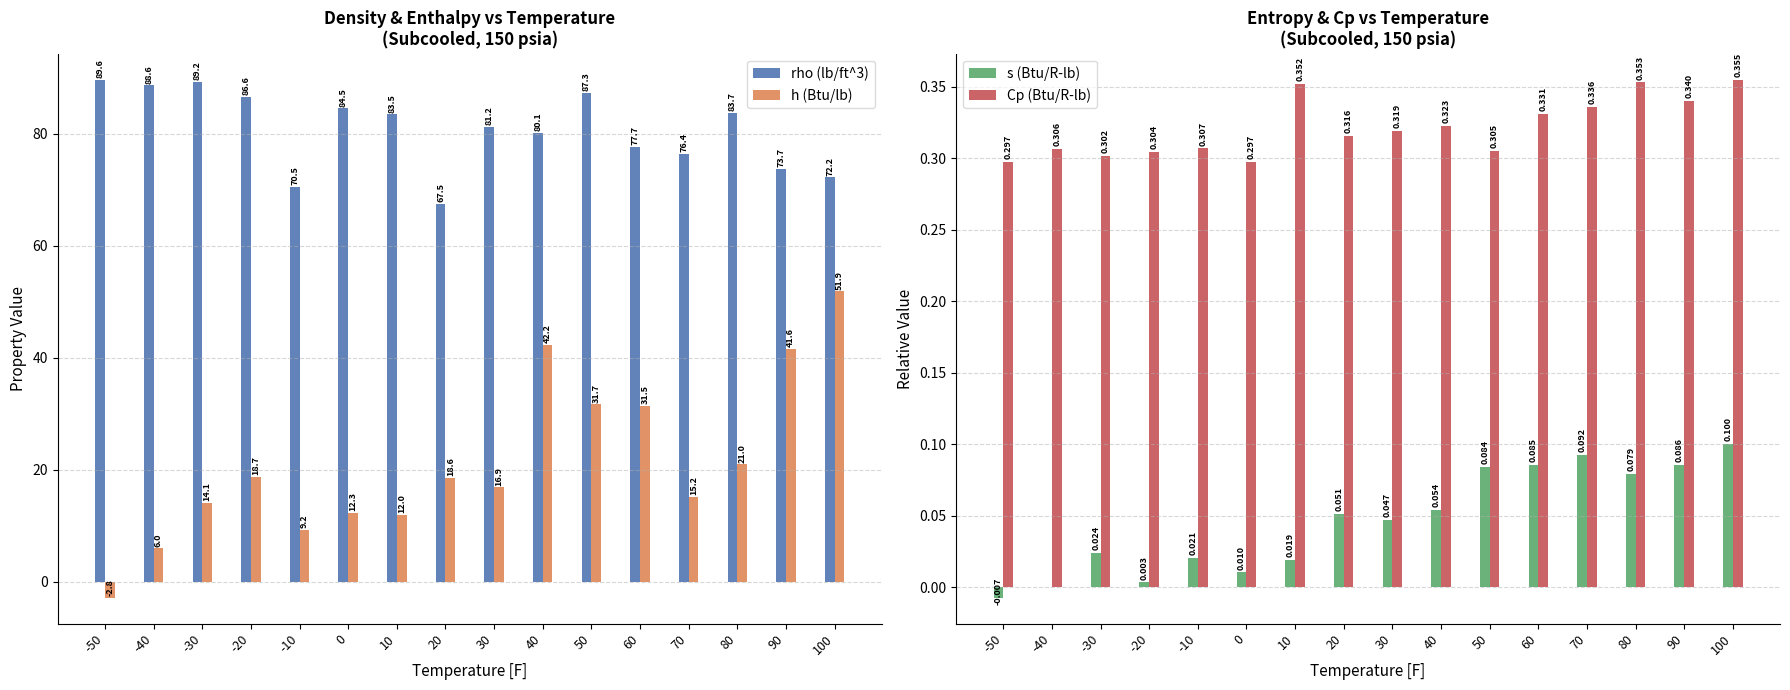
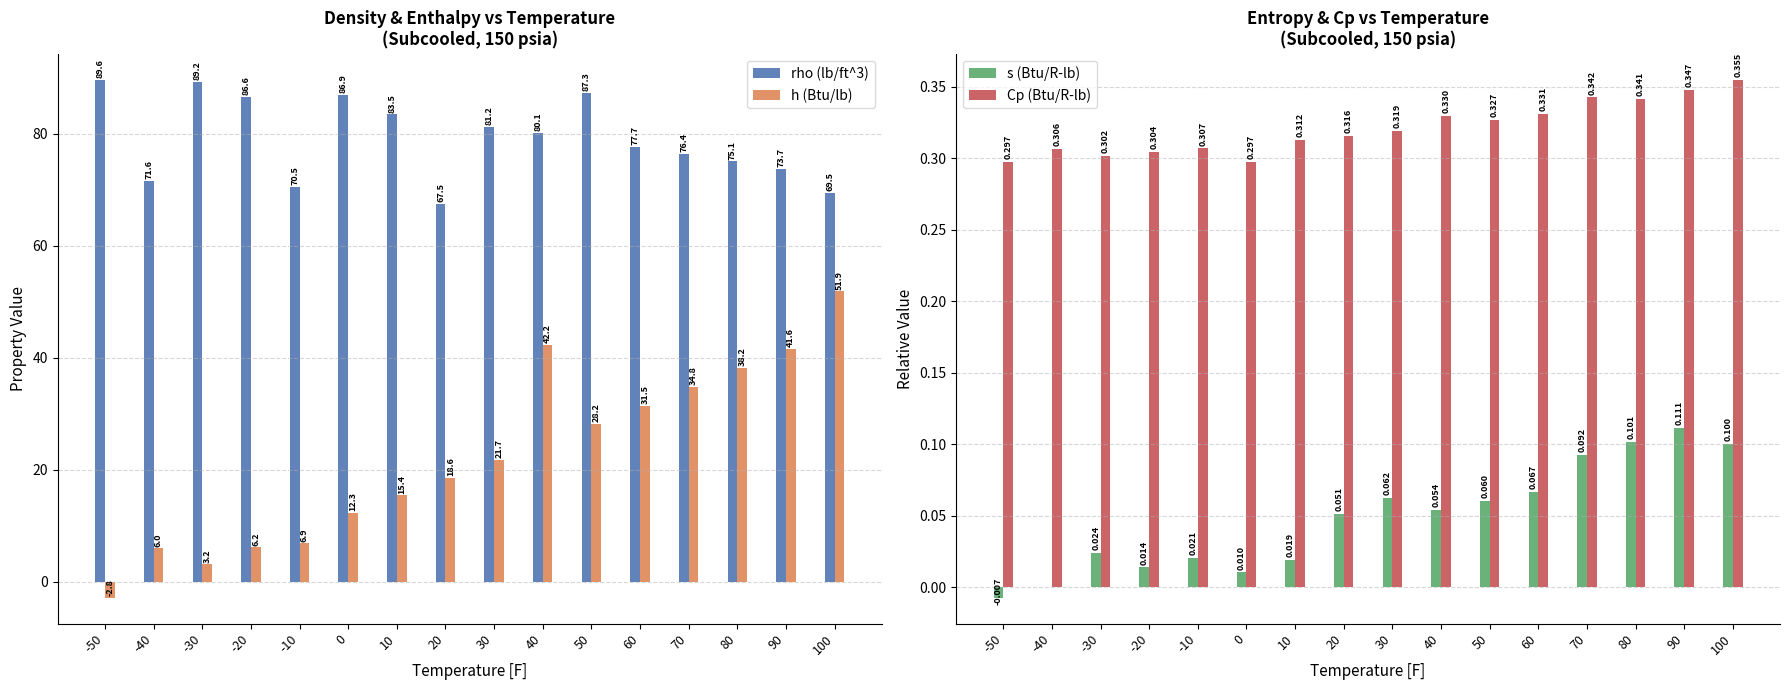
  {
    "Density & Enthalpy vs Temperature (Subcooled, 150 psia)": {
      "rho (lb/ft^3)": {
        "-50": 89.6,
-       "-40": 88.6,
+       "-40": 71.6,
        "-30": 89.2,
        "-20": 86.6,
        "-10": 70.5,
-       "0": 84.5,
+       "0": 86.9,
        "10": 83.5,
        "20": 67.5,
        "30": 81.2,
        "40": 80.1,
        "50": 87.3,
        "60": 77.7,
        "70": 76.4,
-       "80": 83.7,
+       "80": 75.1,
        "90": 73.7,
-       "100": 72.2
+       "100": 69.5
      },
      "h (Btu/lb)": {
        "-50": -2.8,
        "-40": 6.0,
-       "-30": 14.1,
-       "-20": 18.7,
-       "-10": 9.2,
+       "-30": 3.2,
+       "-20": 6.2,
+       "-10": 6.9,
        "0": 12.3,
-       "10": 12.0,
+       "10": 15.4,
        "20": 18.6,
-       "30": 16.9,
+       "30": 21.7,
        "40": 42.2,
-       "50": 31.7,
+       "50": 28.2,
        "60": 31.5,
-       "70": 15.2,
-       "80": 21.0,
+       "70": 34.8,
+       "80": 38.2,
        "90": 41.6,
        "100": 51.9
      }
    },
    "Entropy & Cp vs Temperature (Subcooled, 150 psia)": {
      "s (Btu/R-lb)": {
        "-50": -0.007,
        "-30": 0.024,
-       "-20": 0.003,
+       "-20": 0.014,
        "-10": 0.021,
        "0": 0.010,
        "10": 0.019,
        "20": 0.051,
-       "30": 0.047,
+       "30": 0.062,
        "40": 0.054,
-       "50": 0.084,
-       "60": 0.085,
+       "50": 0.060,
+       "60": 0.067,
        "70": 0.092,
-       "80": 0.079,
-       "90": 0.086,
+       "80": 0.101,
+       "90": 0.111,
        "100": 0.100
      },
      "Cp (Btu/R-lb)": {
        "-50": 0.297,
        "-40": 0.306,
        "-30": 0.302,
        "-20": 0.304,
        "-10": 0.307,
        "0": 0.297,
-       "10": 0.352,
+       "10": 0.312,
        "20": 0.316,
        "30": 0.319,
-       "40": 0.323,
-       "50": 0.305,
+       "40": 0.330,
+       "50": 0.327,
        "60": 0.331,
-       "70": 0.336,
-       "80": 0.353,
-       "90": 0.340,
+       "70": 0.342,
+       "80": 0.341,
+       "90": 0.347,
        "100": 0.355
      }
    }
  }
